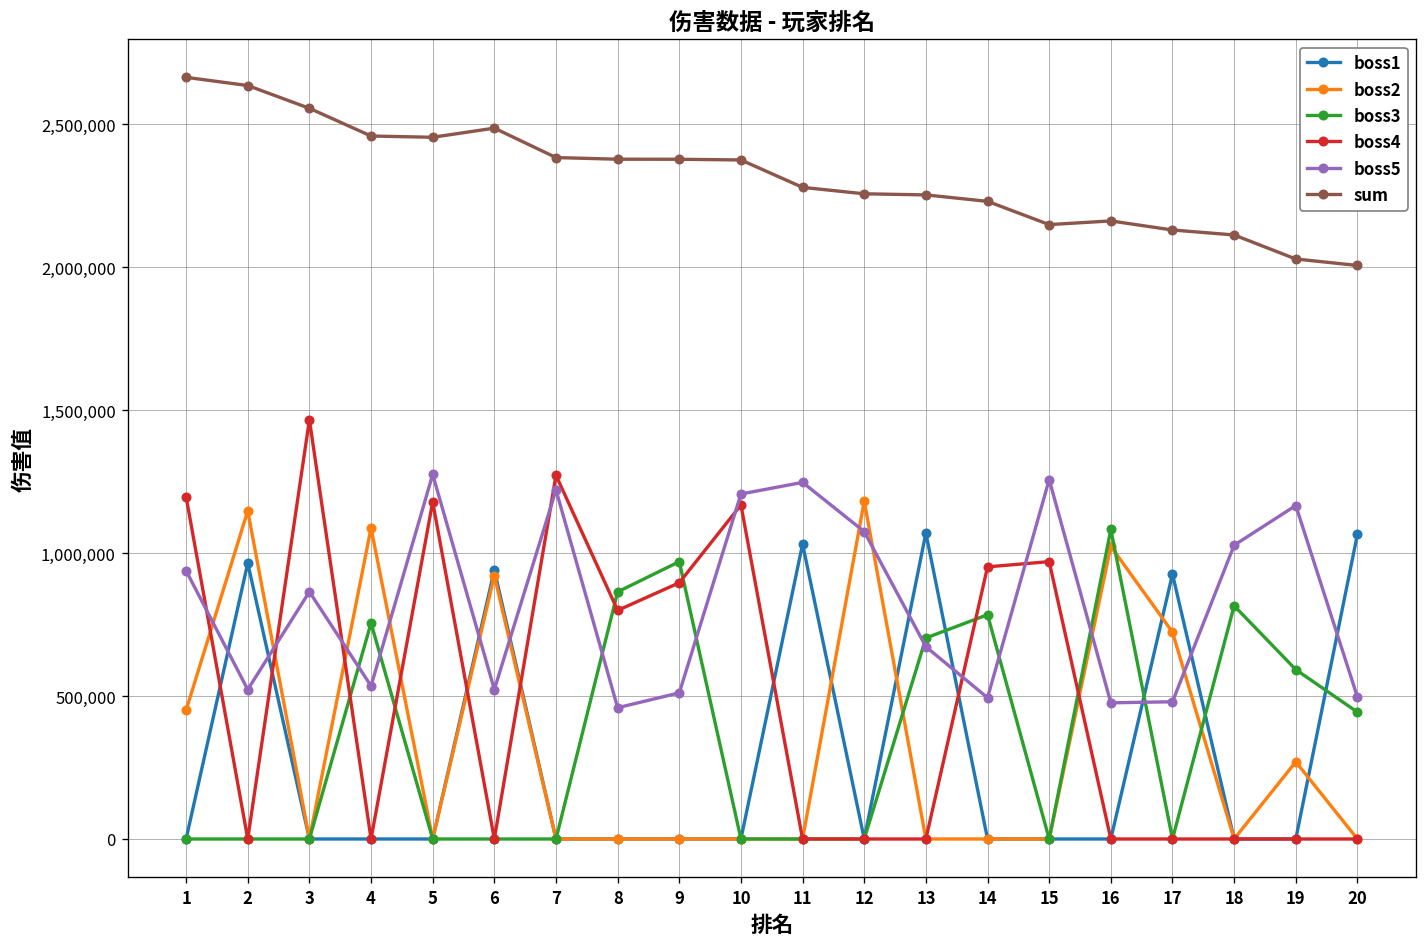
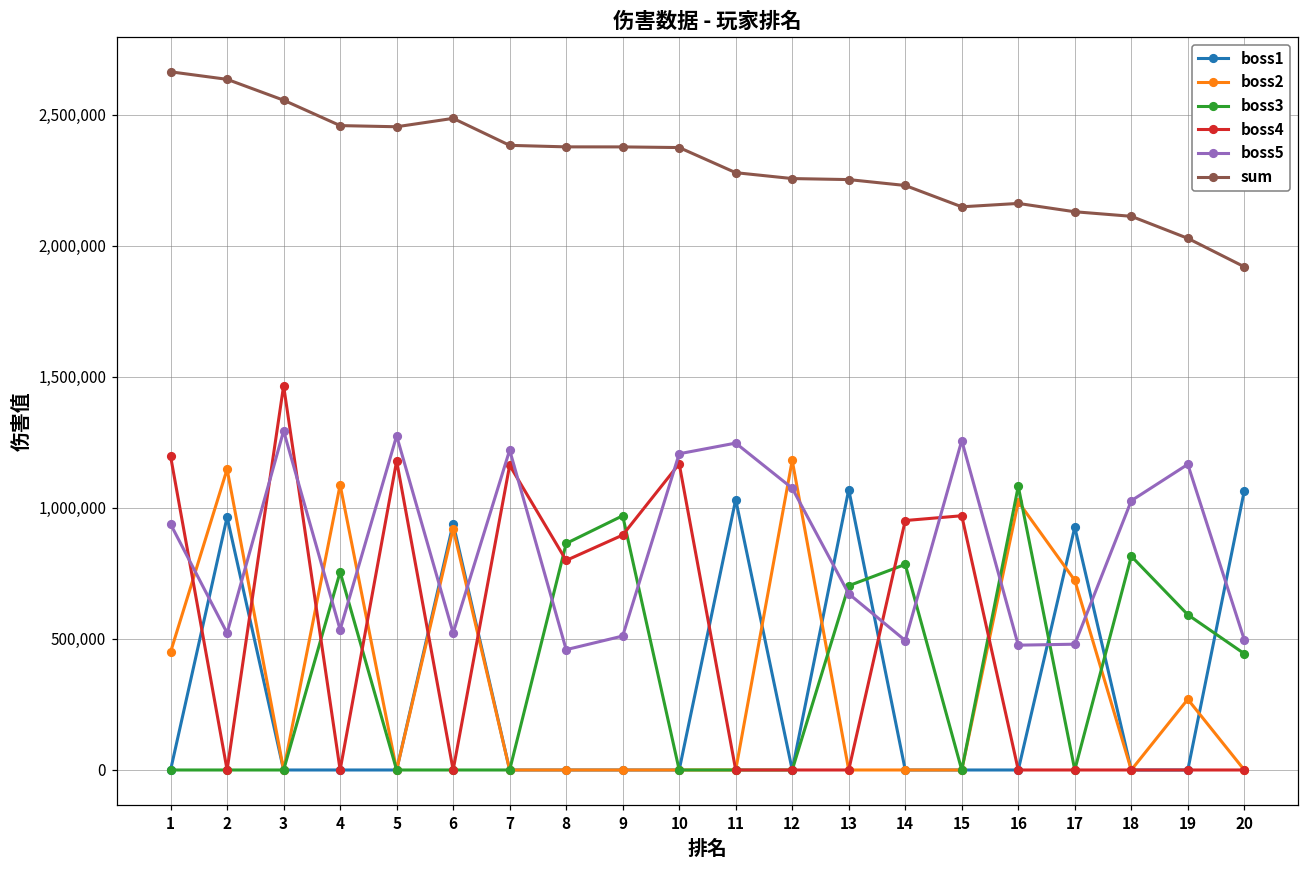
  {
    "boss1": {
      "2": "960,000",
      "6": "940,000",
      "11": "1,030,000",
      "13": "1,070,000",
      "17": "930,000",
      "20": "1,070,000"
    },
    "boss2": {
      "1": "450,000",
      "2": "1,150,000",
      "4": "1,090,000",
      "6": "920,000",
      "12": "1,180,000",
      "16": "1,020,000",
      "17": "720,000",
      "19": "270,000"
    },
    "boss3": {
      "4": "760,000",
      "8": "860,000",
      "9": "970,000",
      "13": "700,000",
      "14": "780,000",
      "16": "1,080,000",
      "18": "820,000",
      "19": "590,000",
      "20": "440,000"
    },
    "boss4": {
      "1": "1,200,000",
      "3": "1,470,000",
      "5": "1,180,000",
-     "7": "1,270,000",
+     "7": "1,160,000",
      "8": "800,000",
      "9": "900,000",
      "10": "1,170,000",
      "14": "950,000",
      "15": "970,000"
    },
    "boss5": {
      "1": "940,000",
      "2": "520,000",
-     "3": "860,000",
+     "3": "1,290,000",
      "4": "540,000",
      "5": "1,280,000",
      "6": "520,000",
      "7": "1,220,000",
      "8": "460,000",
      "9": "510,000",
      "10": "1,210,000",
      "11": "1,250,000",
      "12": "1,080,000",
      "13": "670,000",
      "14": "490,000",
      "15": "1,260,000",
      "16": "480,000",
      "17": "480,000",
      "18": "1,030,000",
      "19": "1,170,000",
      "20": "500,000"
    },
    "sum": {
      "1": "2,660,000",
      "2": "2,640,000",
      "3": "2,560,000",
      "4": "2,460,000",
      "5": "2,450,000",
      "6": "2,490,000",
      "7": "2,380,000",
      "8": "2,380,000",
      "9": "2,380,000",
      "10": "2,380,000",
      "11": "2,280,000",
      "12": "2,260,000",
      "13": "2,250,000",
      "14": "2,230,000",
      "15": "2,150,000",
      "16": "2,160,000",
      "17": "2,130,000",
      "18": "2,110,000",
      "19": "2,030,000",
-     "20": "2,010,000"
+     "20": "1,920,000"
    }
  }
